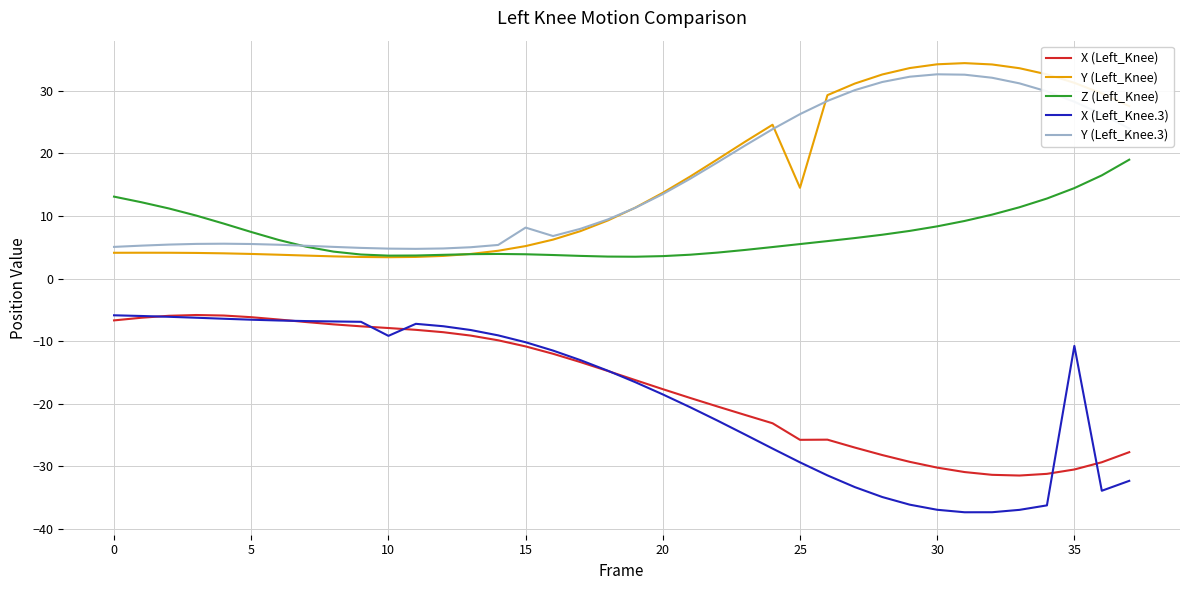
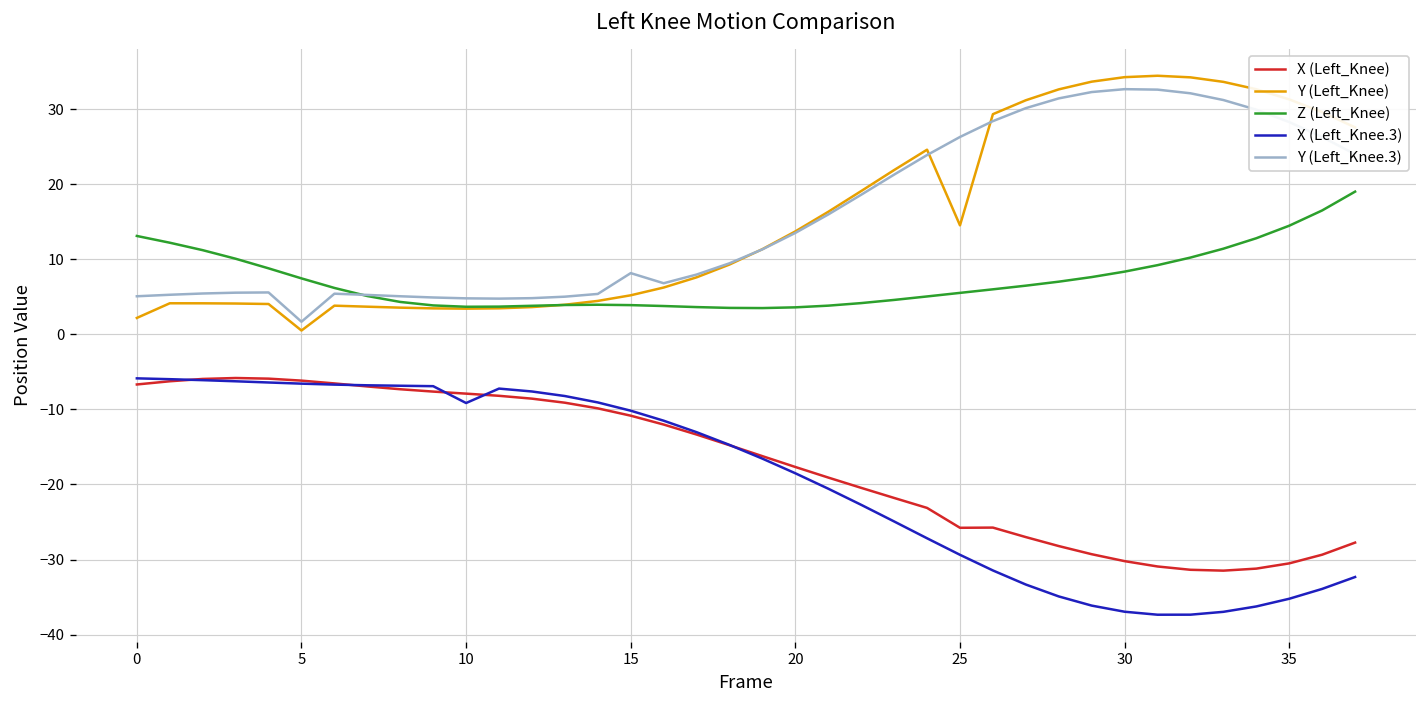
  {
    "X (Left_Knee)": {
      "0": -7,
      "10": -8,
      "15": -11,
      "20": -18,
      "25": -26,
      "30": -30,
      "35": -31
    },
    "Y (Left_Knee)": {
-     "0": 4,
-     "5": 4,
+     "0": 2,
+     "5": 1,
      "15": 5,
      "25": 15,
      "30": 34
    },
    "Z (Left_Knee)": {
      "0": 13,
      "5": 7,
      "15": 4,
      "20": 4,
      "25": 6,
      "30": 8,
      "35": 14
    },
    "X (Left_Knee.3)": {
      "0": -6,
      "10": -9,
      "15": -10,
      "20": -19,
      "25": -29,
      "30": -37,
-     "35": -11
+     "35": -35
    },
    "Y (Left_Knee.3)": {
      "0": 5,
-     "5": 6,
+     "5": 2,
      "10": 5,
      "15": 8,
      "25": 26,
      "30": 33
    }
  }
